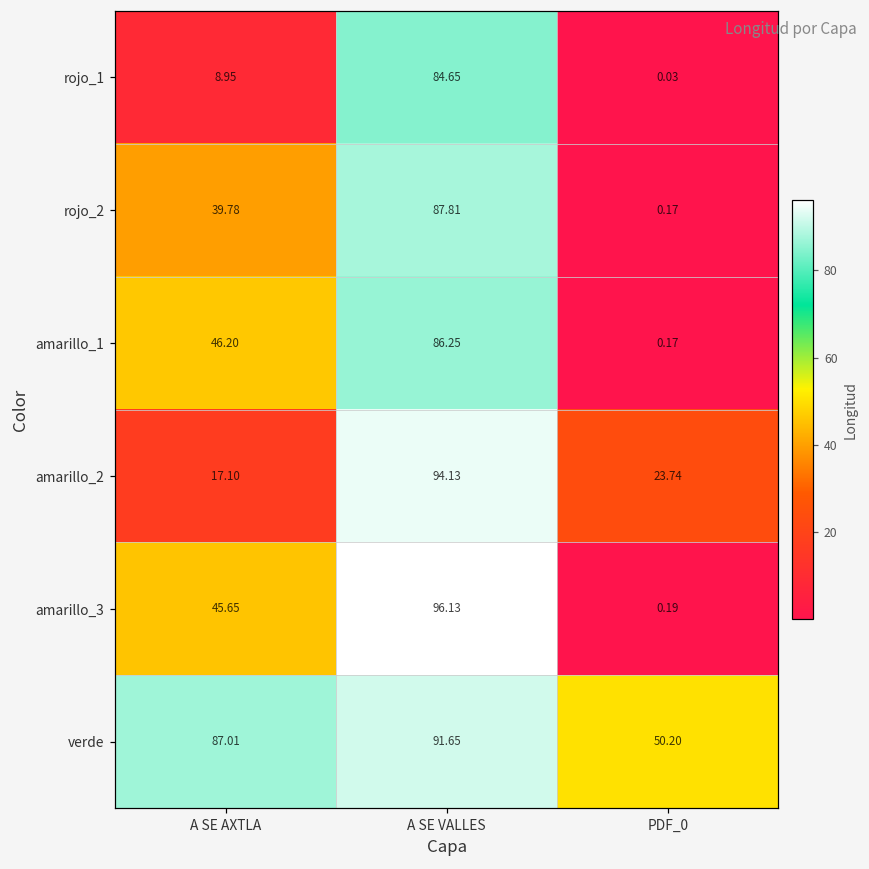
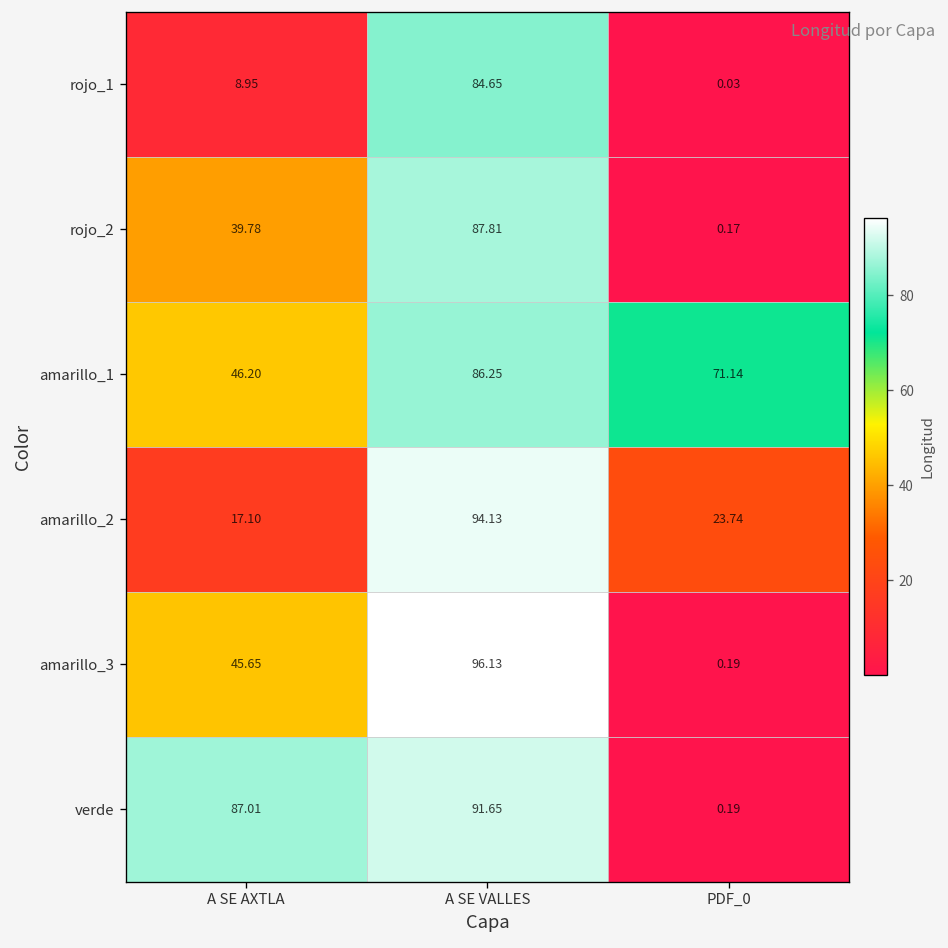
  {
    "rojo_1": {
      "A SE AXTLA": 8.95,
      "A SE VALLES": 84.65,
      "PDF_0": 0.03
    },
    "rojo_2": {
      "A SE AXTLA": 39.78,
      "A SE VALLES": 87.81,
      "PDF_0": 0.17
    },
    "amarillo_1": {
      "A SE AXTLA": 46.20,
      "A SE VALLES": 86.25,
-     "PDF_0": 0.17
+     "PDF_0": 71.14
    },
    "amarillo_2": {
      "A SE AXTLA": 17.10,
      "A SE VALLES": 94.13,
      "PDF_0": 23.74
    },
    "amarillo_3": {
      "A SE AXTLA": 45.65,
      "A SE VALLES": 96.13,
      "PDF_0": 0.19
    },
    "verde": {
      "A SE AXTLA": 87.01,
      "A SE VALLES": 91.65,
-     "PDF_0": 50.20
+     "PDF_0": 0.19
    }
  }
